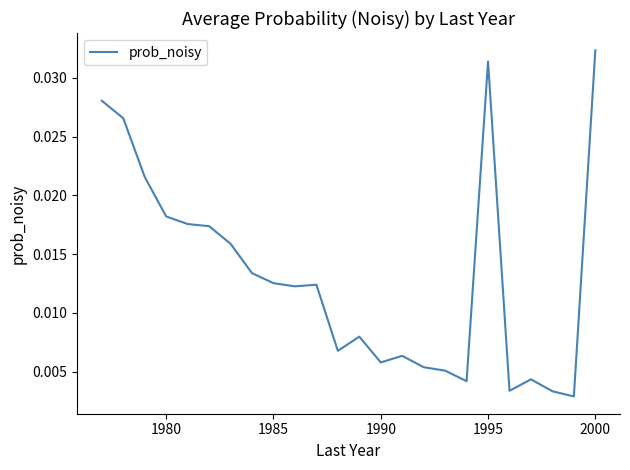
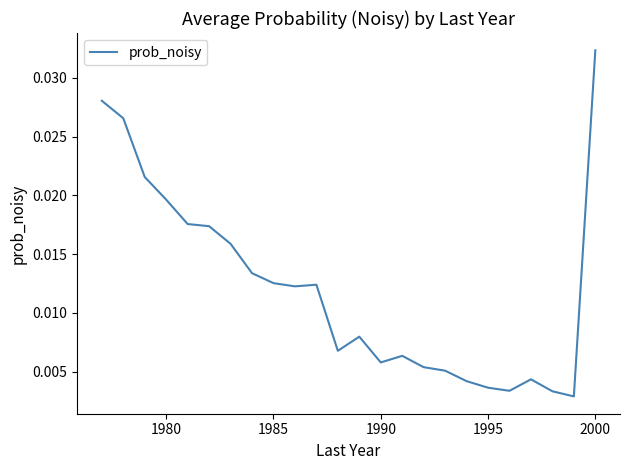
  {
-   "1980": 0.0182,
+   "1980": 0.0196,
    "1985": 0.0125,
    "1990": 0.0058,
-   "1995": 0.0314,
+   "1995": 0.0036,
    "2000": 0.0323
  }
